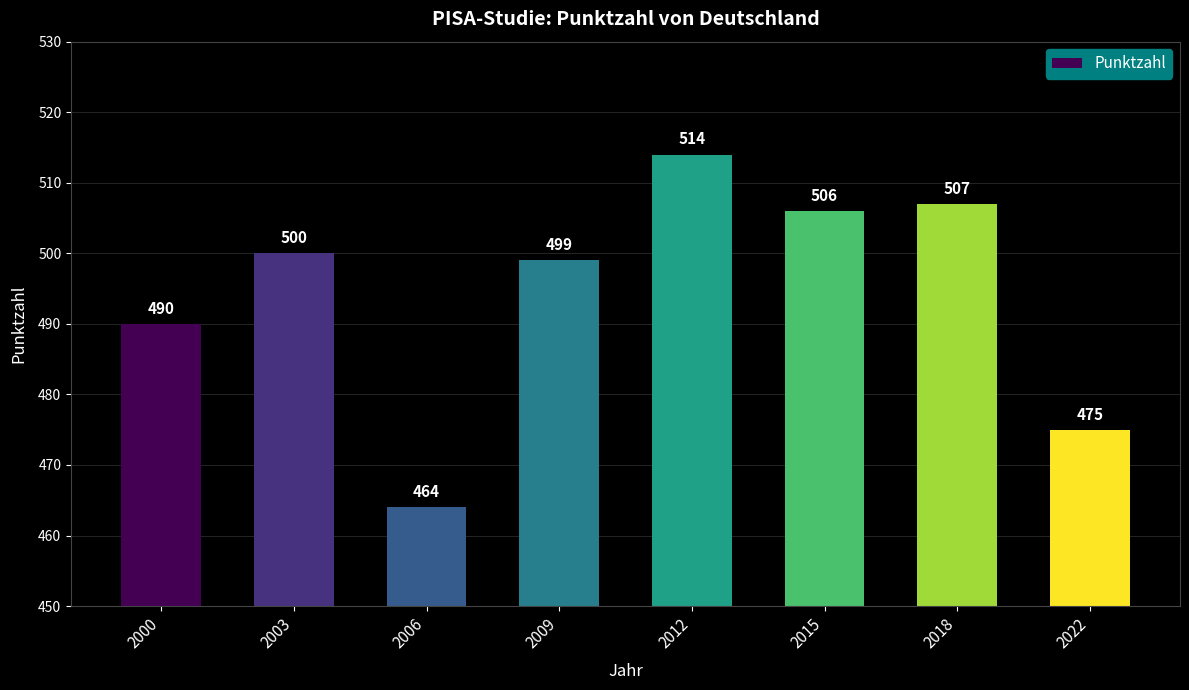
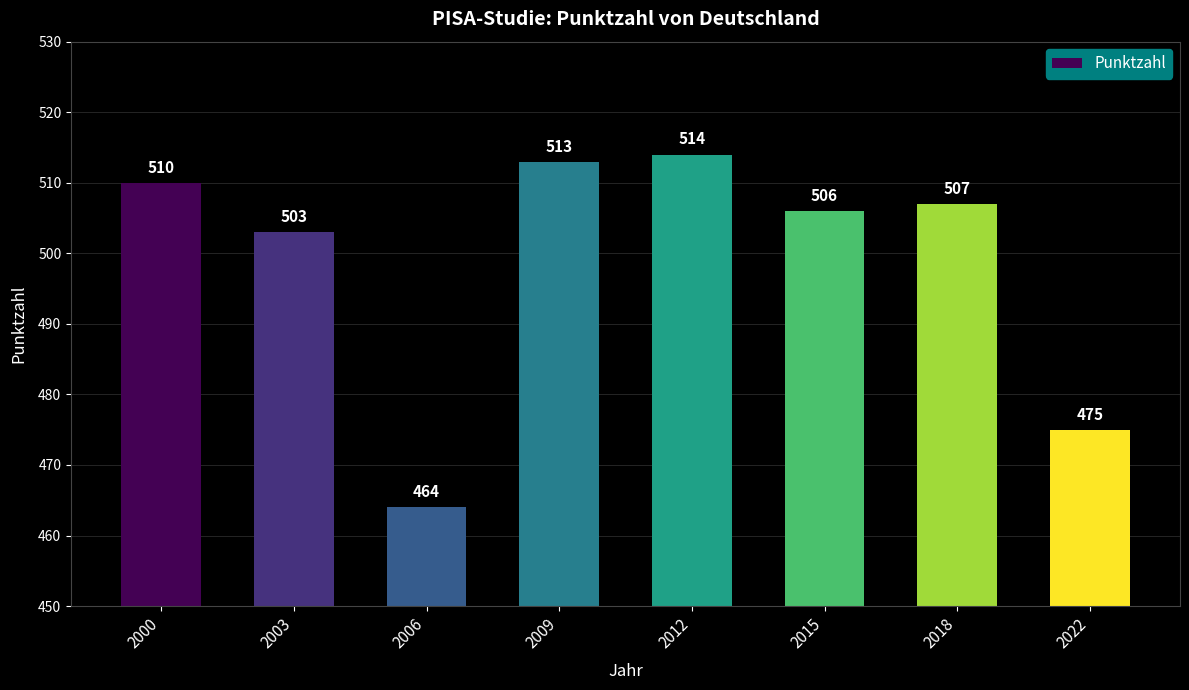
  {
-   "2000": 490,
-   "2003": 500,
+   "2000": 510,
+   "2003": 503,
    "2006": 464,
-   "2009": 499,
+   "2009": 513,
    "2012": 514,
    "2015": 506,
    "2018": 507,
    "2022": 475
  }
